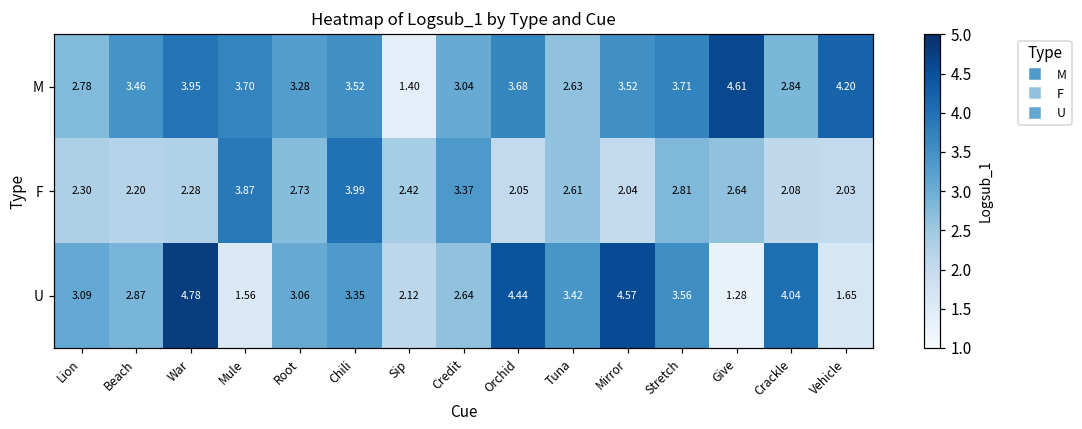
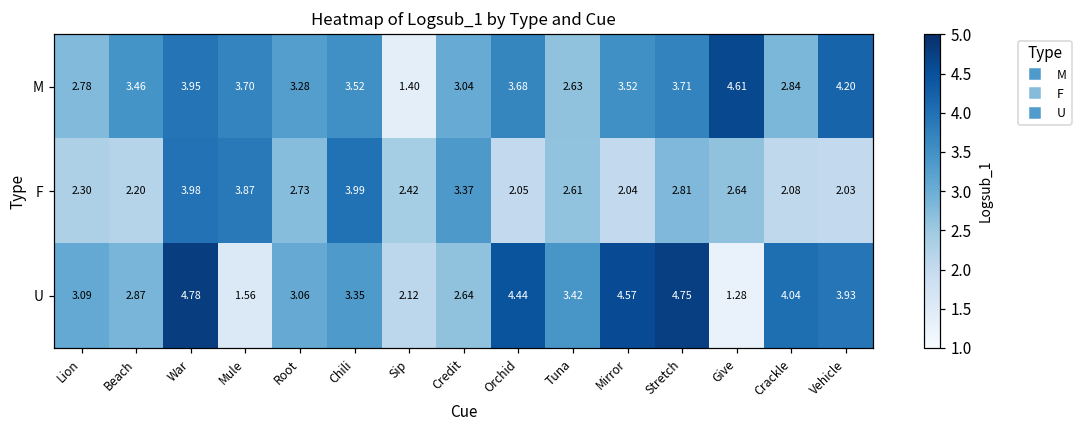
  {
    "M": {
      "Lion": 2.78,
      "Beach": 3.46,
      "War": 3.95,
      "Mule": 3.70,
      "Root": 3.28,
      "Chili": 3.52,
      "Sip": 1.40,
      "Credit": 3.04,
      "Orchid": 3.68,
      "Tuna": 2.63,
      "Mirror": 3.52,
      "Stretch": 3.71,
      "Give": 4.61,
      "Crackle": 2.84,
      "Vehicle": 4.20
    },
    "F": {
      "Lion": 2.30,
      "Beach": 2.20,
-     "War": 2.28,
+     "War": 3.98,
      "Mule": 3.87,
      "Root": 2.73,
      "Chili": 3.99,
      "Sip": 2.42,
      "Credit": 3.37,
      "Orchid": 2.05,
      "Tuna": 2.61,
      "Mirror": 2.04,
      "Stretch": 2.81,
      "Give": 2.64,
      "Crackle": 2.08,
      "Vehicle": 2.03
    },
    "U": {
      "Lion": 3.09,
      "Beach": 2.87,
      "War": 4.78,
      "Mule": 1.56,
      "Root": 3.06,
      "Chili": 3.35,
      "Sip": 2.12,
      "Credit": 2.64,
      "Orchid": 4.44,
      "Tuna": 3.42,
      "Mirror": 4.57,
-     "Stretch": 3.56,
+     "Stretch": 4.75,
      "Give": 1.28,
      "Crackle": 4.04,
-     "Vehicle": 1.65
+     "Vehicle": 3.93
    }
  }
